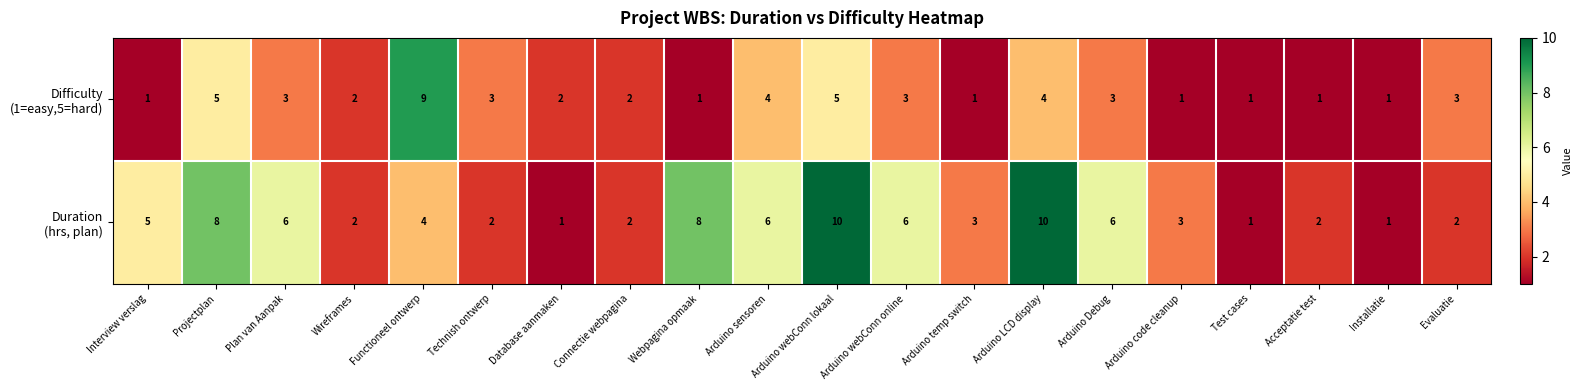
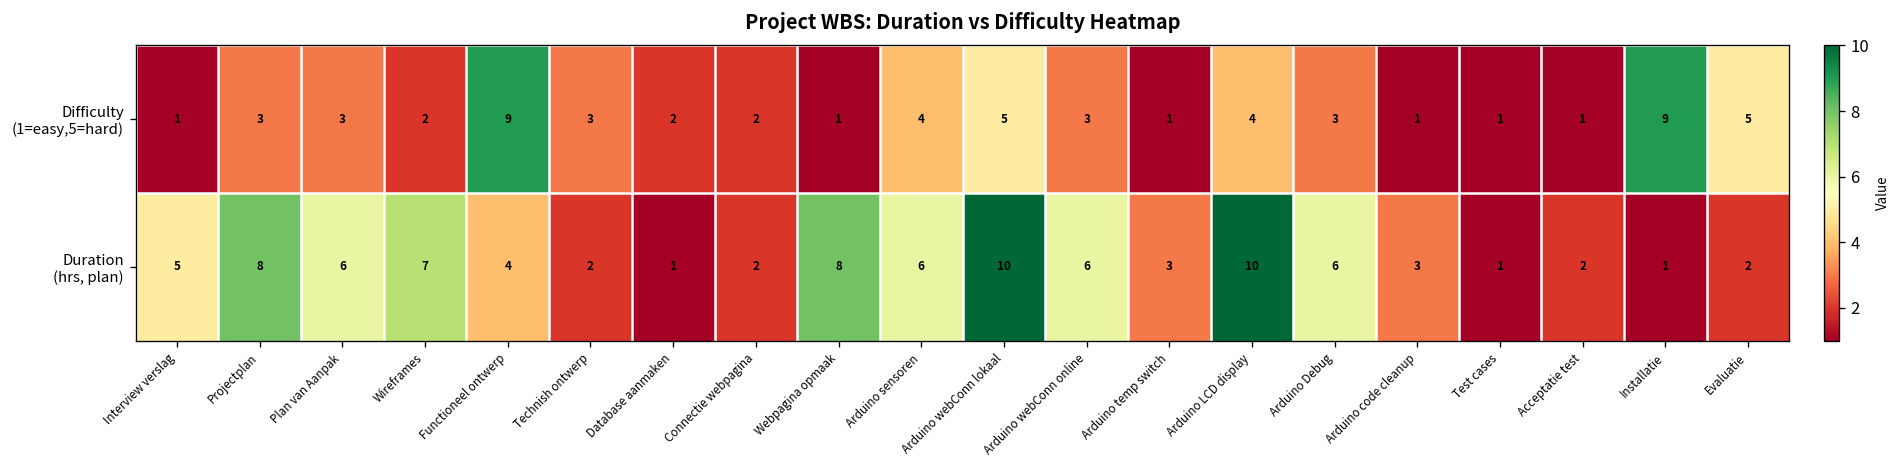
  {
    "Difficulty (1=easy,5=hard)": {
      "Interview verslag": 1,
-     "Projectplan": 5,
+     "Projectplan": 3,
      "Plan van Aanpak": 3,
      "Wireframes": 2,
      "Functioneel ontwerp": 9,
      "Technish ontwerp": 3,
      "Database aanmaken": 2,
      "Connectie webpagina": 2,
      "Webpagina opmaak": 1,
      "Arduino sensoren": 4,
      "Arduino webConn lokaal": 5,
      "Arduino webConn online": 3,
      "Arduino temp switch": 1,
      "Arduino LCD display": 4,
      "Arduino Debug": 3,
      "Arduino code cleanup": 1,
      "Test cases": 1,
      "Acceptatie test": 1,
-     "Installatie": 1,
-     "Evaluatie": 3
+     "Installatie": 9,
+     "Evaluatie": 5
    },
    "Duration (hrs, plan)": {
      "Interview verslag": 5,
      "Projectplan": 8,
      "Plan van Aanpak": 6,
-     "Wireframes": 2,
+     "Wireframes": 7,
      "Functioneel ontwerp": 4,
      "Technish ontwerp": 2,
      "Database aanmaken": 1,
      "Connectie webpagina": 2,
      "Webpagina opmaak": 8,
      "Arduino sensoren": 6,
      "Arduino webConn lokaal": 10,
      "Arduino webConn online": 6,
      "Arduino temp switch": 3,
      "Arduino LCD display": 10,
      "Arduino Debug": 6,
      "Arduino code cleanup": 3,
      "Test cases": 1,
      "Acceptatie test": 2,
      "Installatie": 1,
      "Evaluatie": 2
    }
  }
